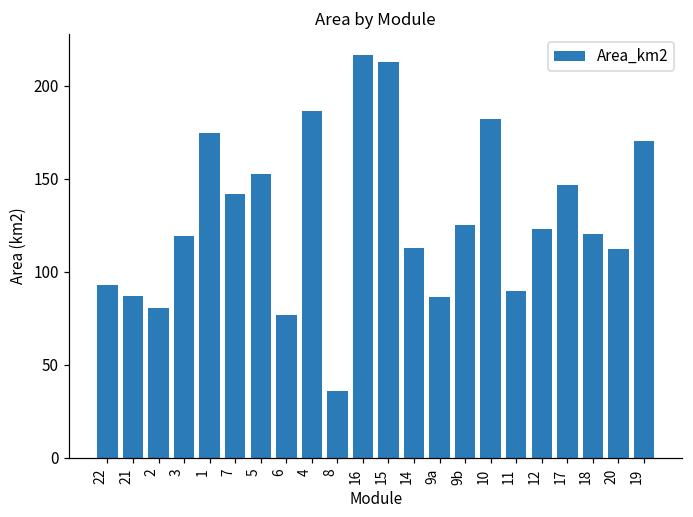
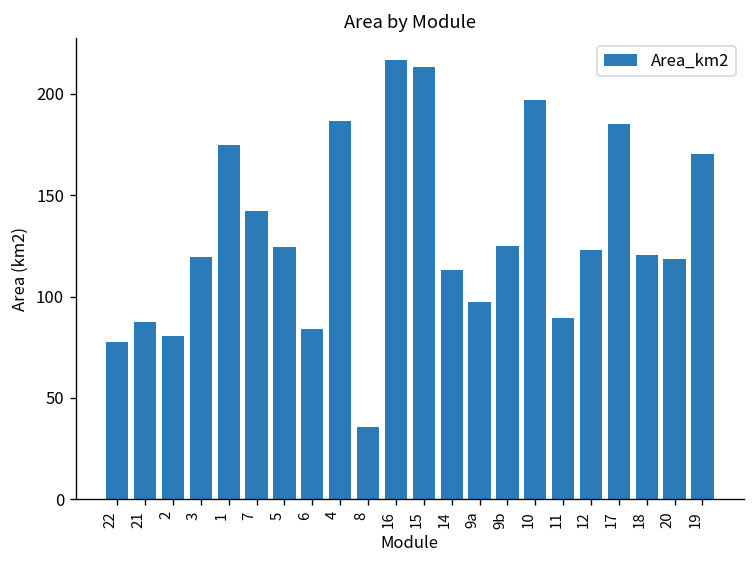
  {
-   "22": 93,
+   "22": 77,
    "21": 87,
    "2": 81,
    "3": 119,
    "1": 175,
    "7": 142,
-   "5": 153,
-   "6": 77,
+   "5": 124,
+   "6": 84,
    "4": 187,
    "8": 36,
    "16": 217,
    "15": 213,
    "14": 113,
-   "9a": 86,
+   "9a": 97,
    "9b": 125,
-   "10": 182,
+   "10": 197,
    "11": 90,
    "12": 123,
-   "17": 147,
+   "17": 185,
    "18": 120,
-   "20": 112,
+   "20": 118,
    "19": 170
  }
